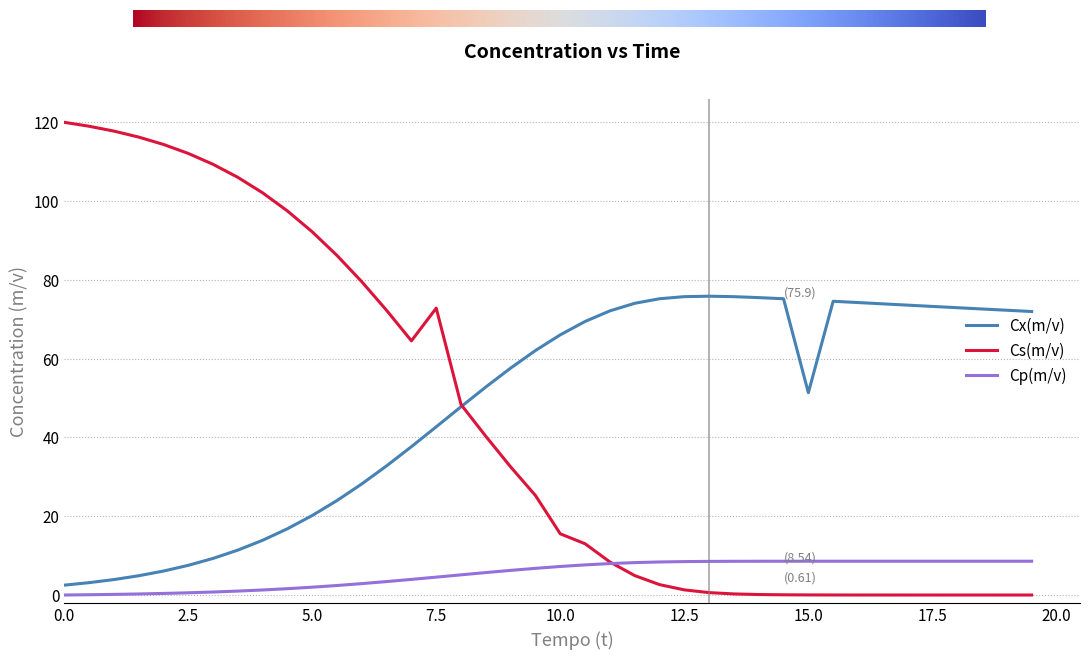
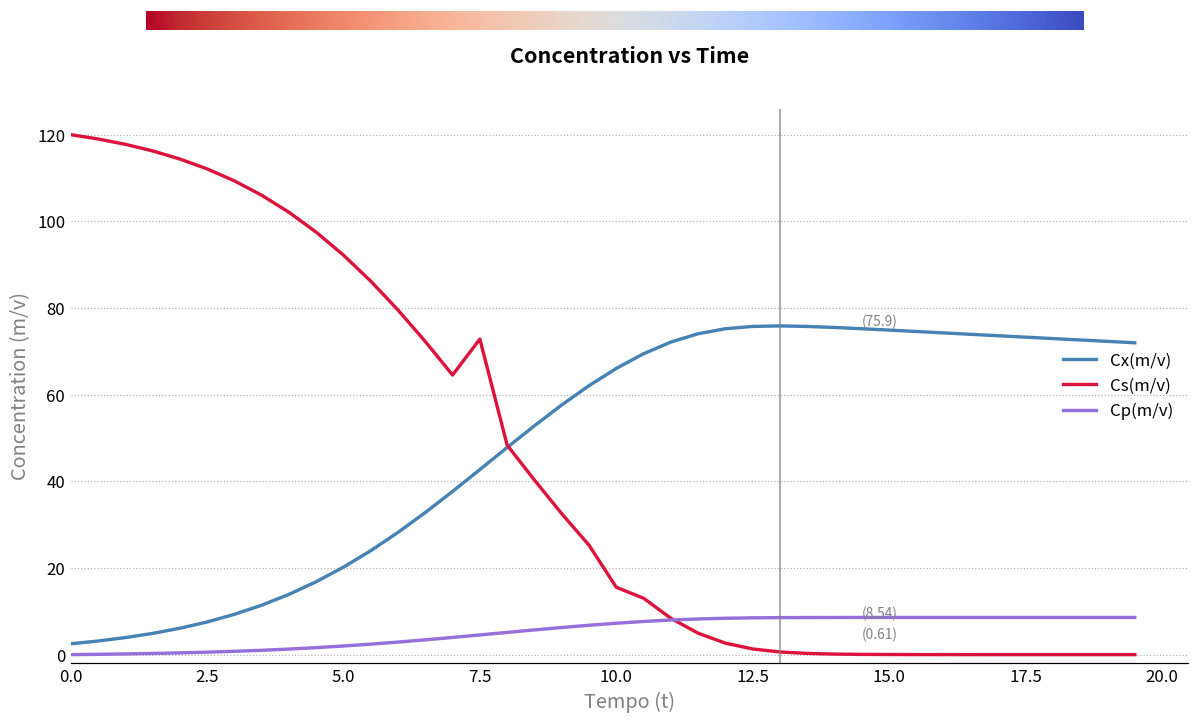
  {
    "Cx(m/v)": {
      "0.0": 3,
      "2.5": 8,
      "5.0": 20,
      "7.5": 43,
      "10.0": 66,
      "12.5": 76,
-     "15.0": 51,
+     "15.0": 75,
      "17.5": 73
    },
    "Cs(m/v)": {
      "0.0": 120,
      "2.5": 112,
      "5.0": 92,
      "7.5": 73,
      "10.0": 16,
      "12.5": 1,
      "15.0": 0,
      "17.5": 0
    },
    "Cp(m/v)": {
      "0.0": 0,
      "2.5": 1,
      "5.0": 2,
      "7.5": 5,
      "10.0": 7,
      "12.5": 8,
      "17.5": 9
    }
  }
